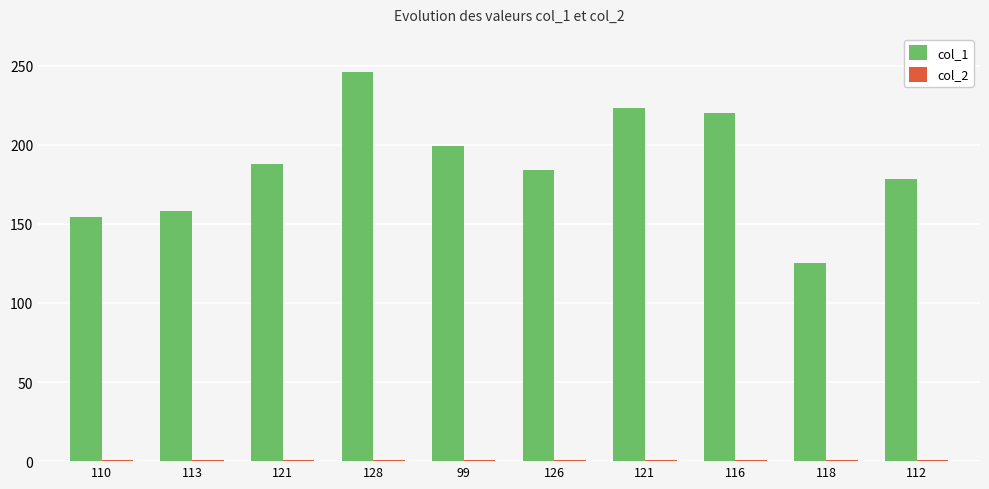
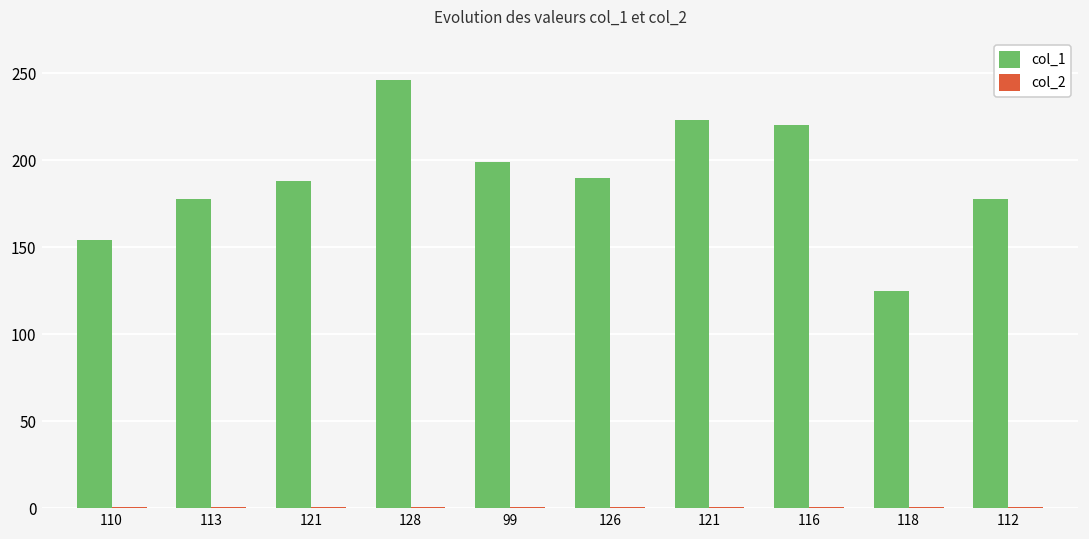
  {
    "col_1": {
      "110": 154,
-     "113": 158,
+     "113": 178,
      "128": 246,
      "99": 199,
-     "126": 184,
+     "126": 190,
      "116": 220,
      "118": 125,
      "112": 178
    }
  }
